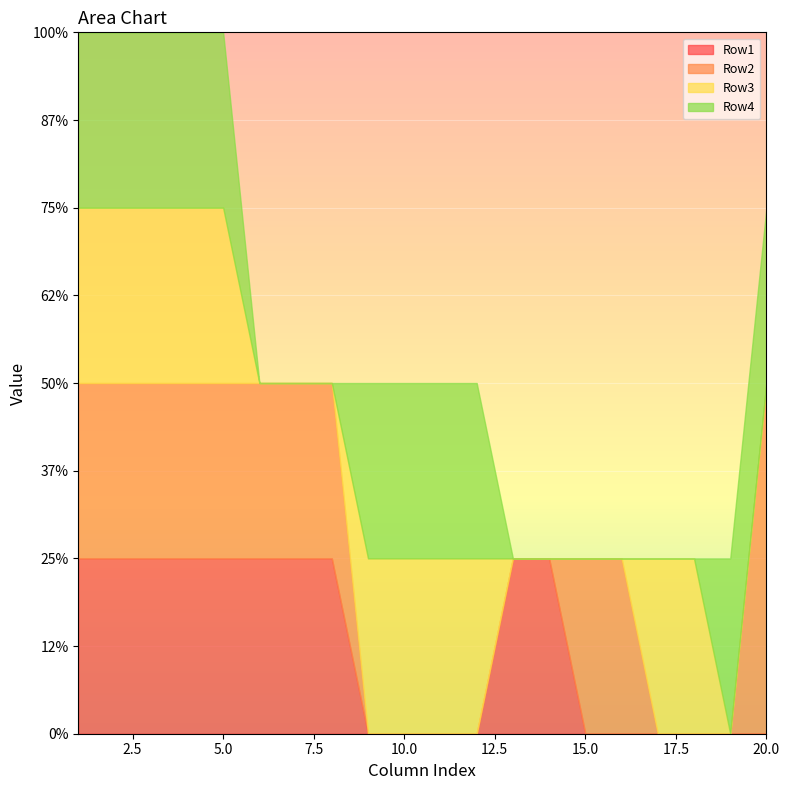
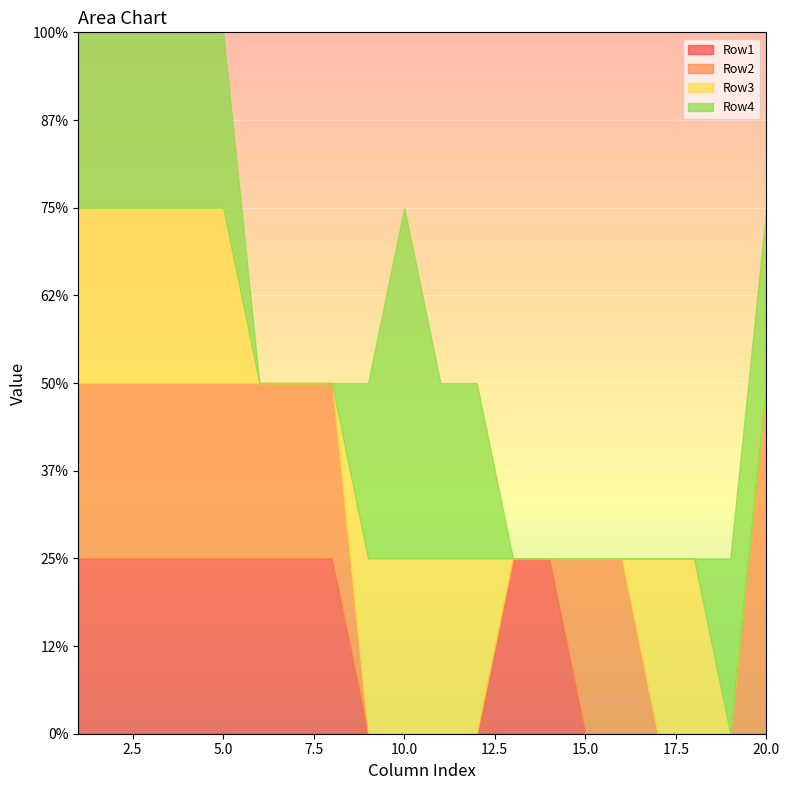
  {
    "Row1": {
      "5.0": "25%",
      "15.0": "0%",
      "20.0": "0%"
    },
    "Row4": {
-     "10.0": "25%"
+     "10.0": "50%"
    }
  }
